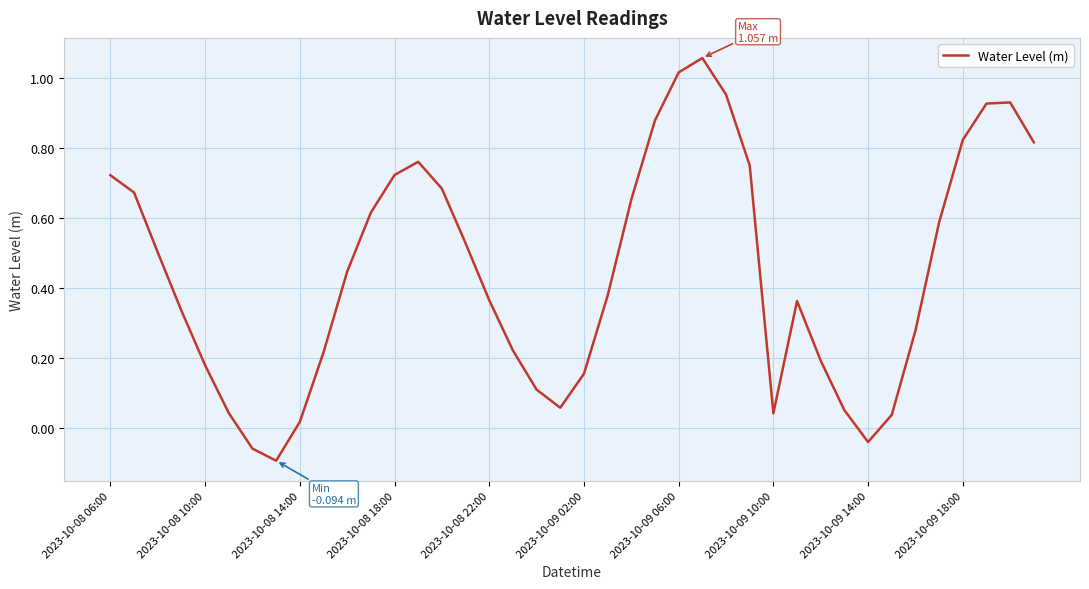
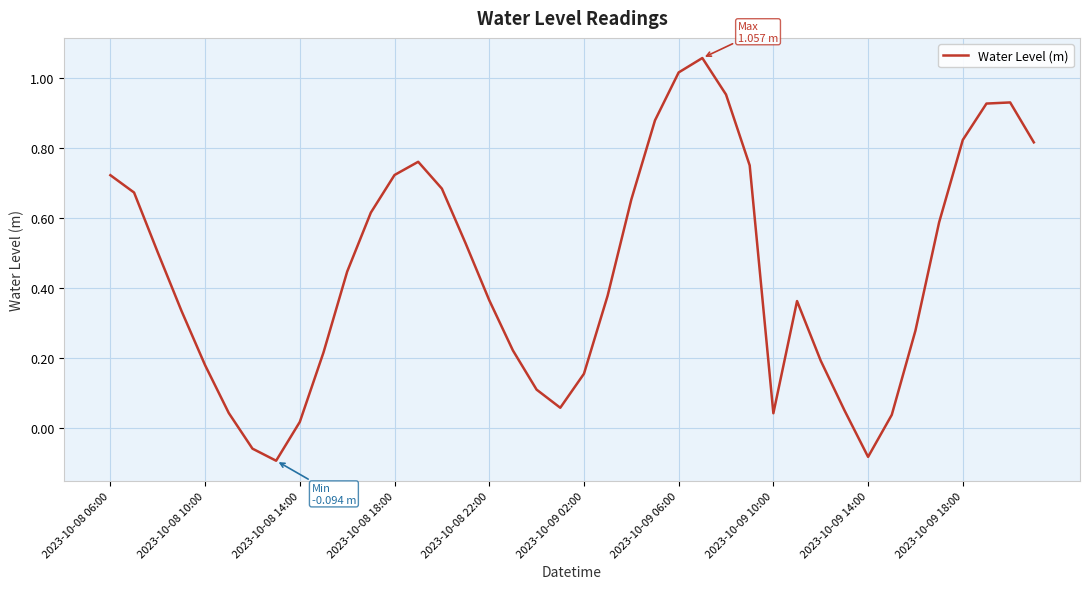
  {
    "2023-10-08 06:00": 0.72,
    "2023-10-08 10:00": 0.18,
    "2023-10-08 14:00": 0.02,
    "2023-10-08 18:00": 0.72,
    "2023-10-08 22:00": 0.36,
    "2023-10-09 02:00": 0.15,
    "2023-10-09 06:00": 1.02,
    "2023-10-09 10:00": 0.04,
-   "2023-10-09 14:00": -0.04,
+   "2023-10-09 14:00": -0.08,
    "2023-10-09 18:00": 0.82
  }
